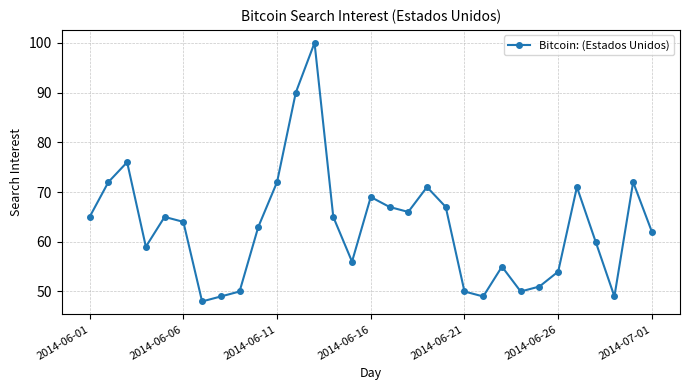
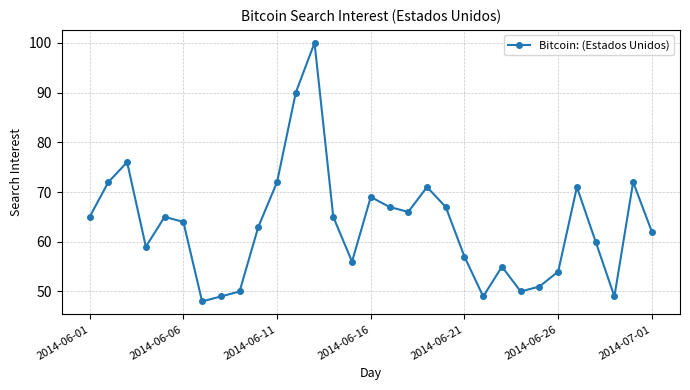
  {
    "2014-06-01": 65,
    "2014-06-06": 64,
    "2014-06-11": 72,
    "2014-06-16": 69,
-   "2014-06-21": 50,
+   "2014-06-21": 57,
    "2014-06-26": 54,
    "2014-07-01": 62
  }
